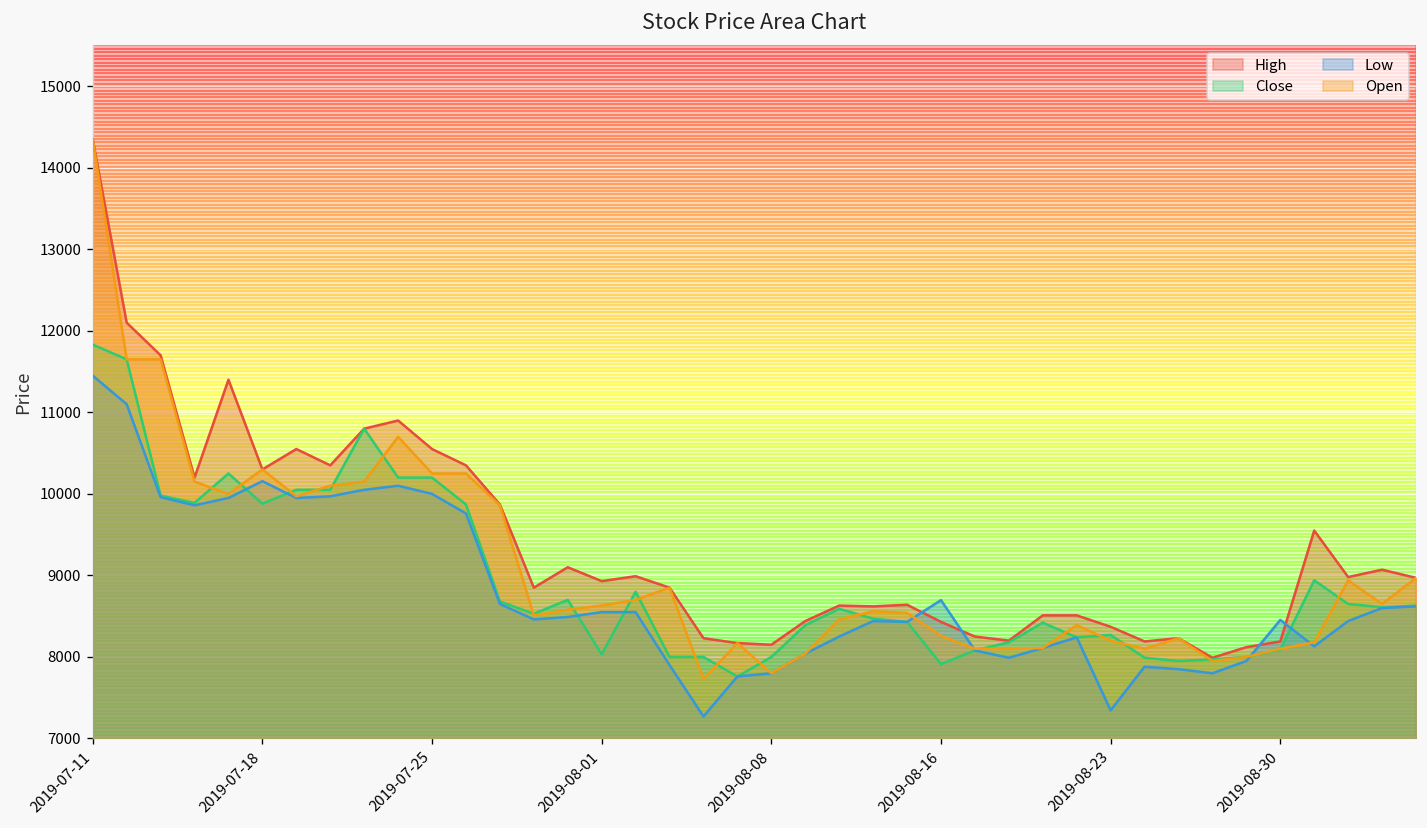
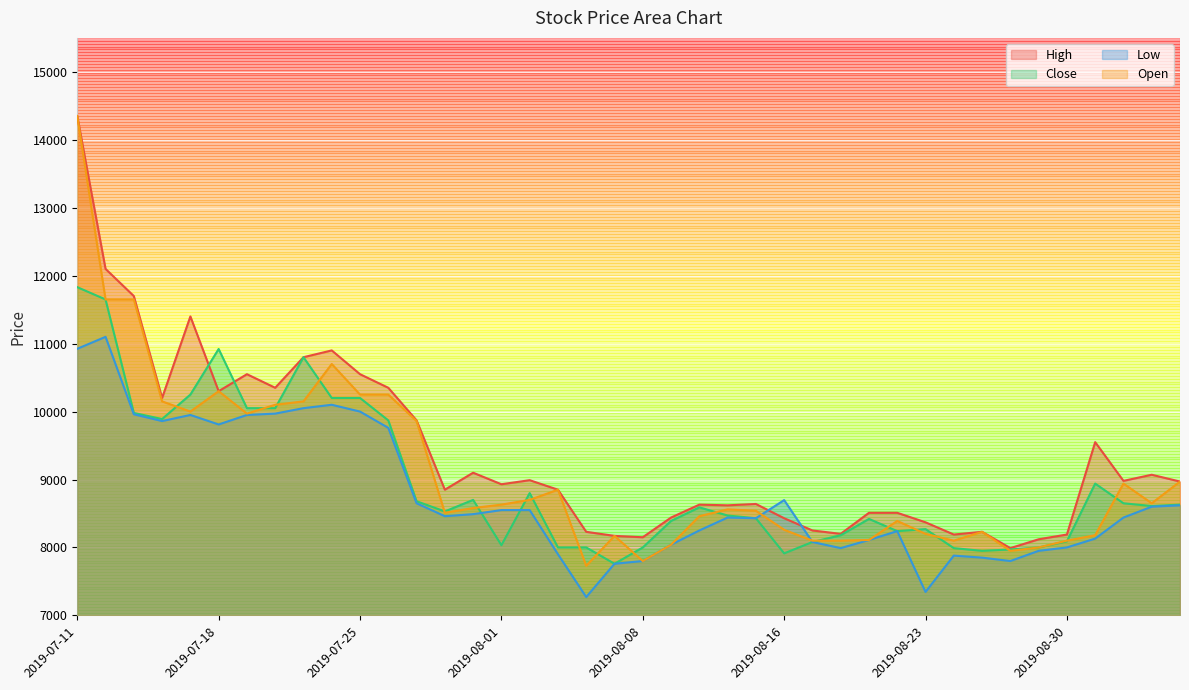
  {
    "Close": {
      "2019-07-11": 11800,
-     "2019-07-18": 9900,
+     "2019-07-18": 10900,
      "2019-07-25": 10200,
      "2019-08-01": 8000,
      "2019-08-08": 8000,
      "2019-08-16": 7900,
      "2019-08-23": 8300
    },
    "Low": {
-     "2019-07-11": 11500,
-     "2019-07-18": 10200,
+     "2019-07-11": 10900,
+     "2019-07-18": 9800,
      "2019-07-25": 10000,
      "2019-08-01": 8600,
      "2019-08-16": 8700,
      "2019-08-23": 7300,
-     "2019-08-30": 8500
+     "2019-08-30": 8000
    }
  }
